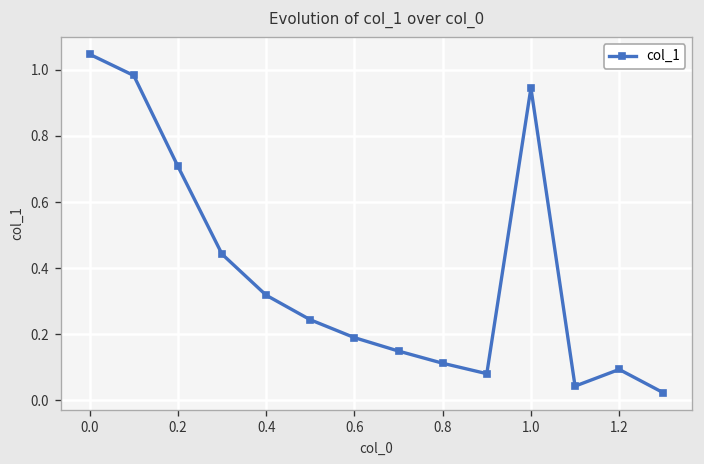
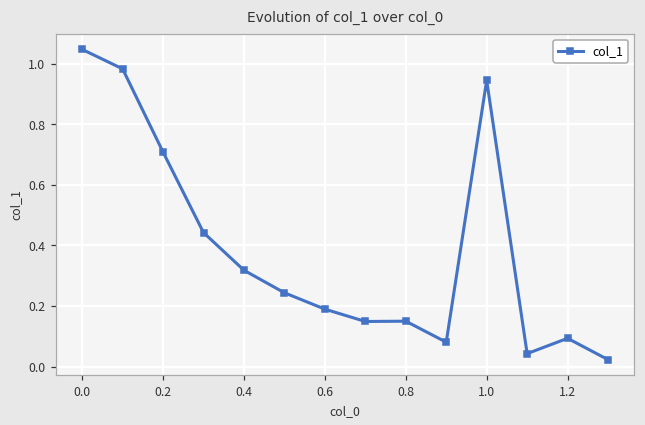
  {
    "0.0": 1.05,
    "0.2": 0.71,
    "0.4": 0.32,
    "0.6": 0.19,
-   "0.8": 0.11,
+   "0.8": 0.15,
    "1.0": 0.95,
    "1.2": 0.09
  }
